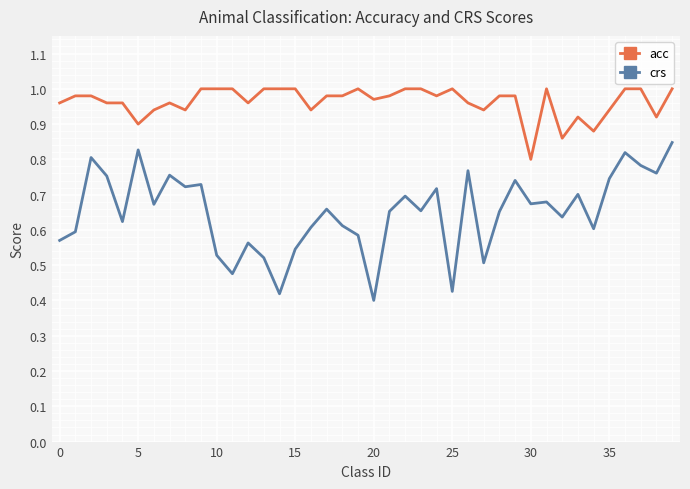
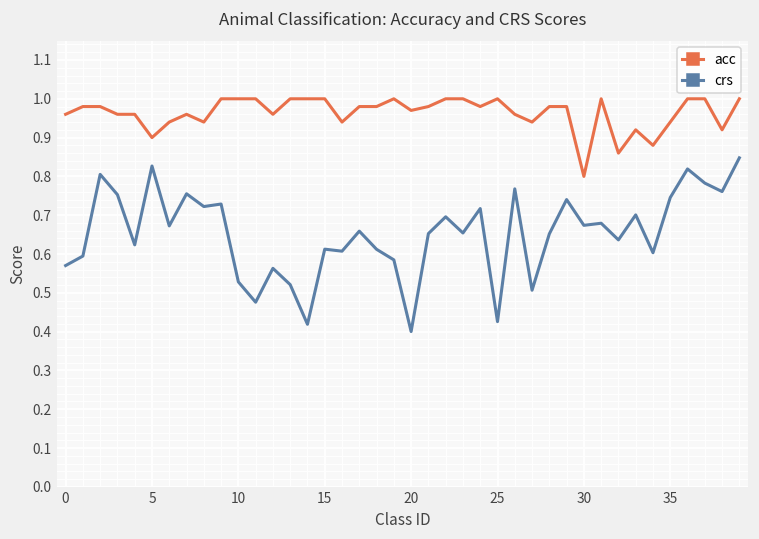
  {
    "acc": {
      "0": 0.96,
      "5": 0.90,
      "10": 1.00,
      "15": 1.00,
      "20": 0.97,
      "25": 1.00,
      "30": 0.80,
      "35": 0.94
    },
    "crs": {
      "0": 0.57,
      "5": 0.83,
      "10": 0.53,
-     "15": 0.55,
+     "15": 0.61,
      "20": 0.40,
      "25": 0.43,
      "30": 0.67,
      "35": 0.75
    }
  }
